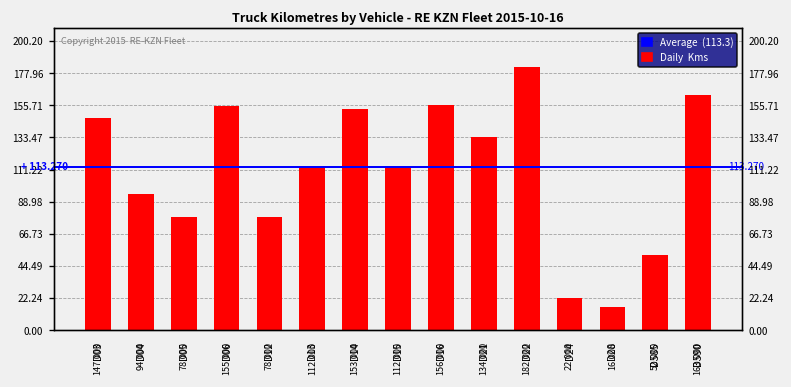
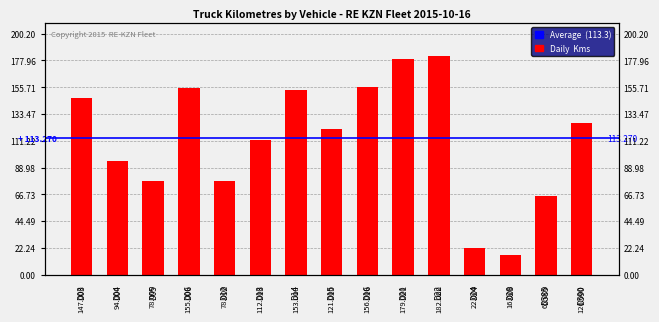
  {
-   "D15": 112.000,
-   "D21": 134.000,
-   "D585": 52.000,
-   "D590": 163.000
+   "D15": 121.000,
+   "D21": 179.000,
+   "D585": 65.000,
+   "D590": 126.000
  }
